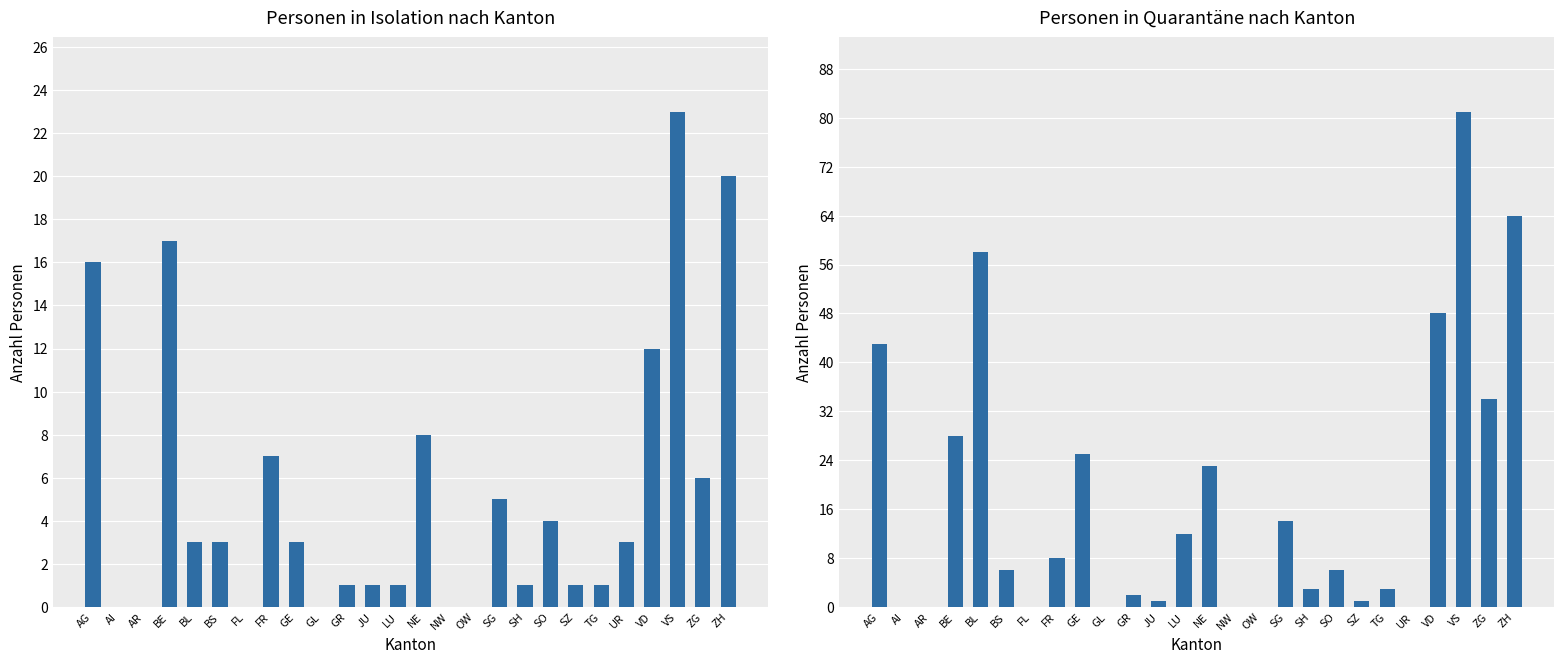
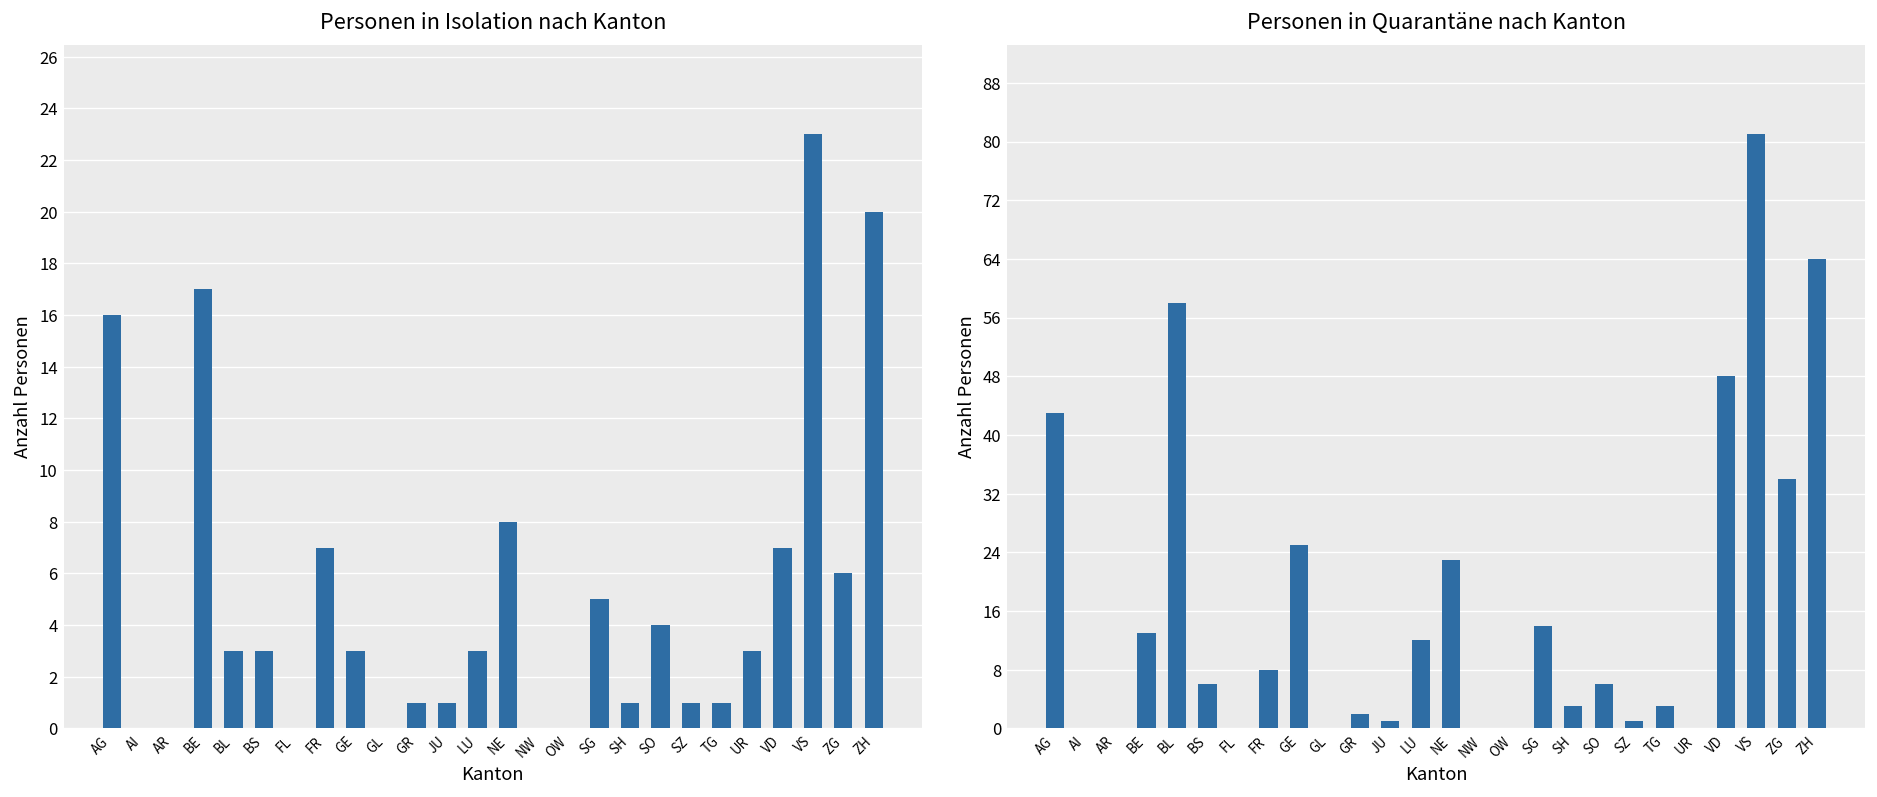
  {
    "Personen in Isolation nach Kanton": {
      "AG": 16,
      "AI": 0,
      "AR": 0,
      "BE": 17,
      "BL": 3,
      "BS": 3,
      "FL": 0,
      "FR": 7,
      "GE": 3,
      "GL": 0,
      "GR": 1,
      "JU": 1,
-     "LU": 1,
+     "LU": 3,
      "NE": 8,
      "NW": 0,
      "OW": 0,
      "SG": 5,
      "SH": 1,
      "SO": 4,
      "SZ": 1,
      "TG": 1,
      "UR": 3,
-     "VD": 12,
+     "VD": 7,
      "VS": 23,
      "ZG": 6,
      "ZH": 20
    },
    "Personen in Quarantäne nach Kanton": {
      "AG": 43,
      "AI": 0,
      "AR": 0,
-     "BE": 28,
+     "BE": 13,
      "BL": 58,
      "BS": 6,
      "FL": 0,
      "FR": 8,
      "GE": 25,
      "GL": 0,
      "GR": 2,
      "JU": 1,
      "LU": 12,
      "NE": 23,
      "NW": 0,
      "OW": 0,
      "SG": 14,
      "SH": 3,
      "SO": 6,
      "SZ": 1,
      "TG": 3,
      "UR": 0,
      "VD": 48,
      "VS": 81,
      "ZG": 34,
      "ZH": 64
    }
  }
